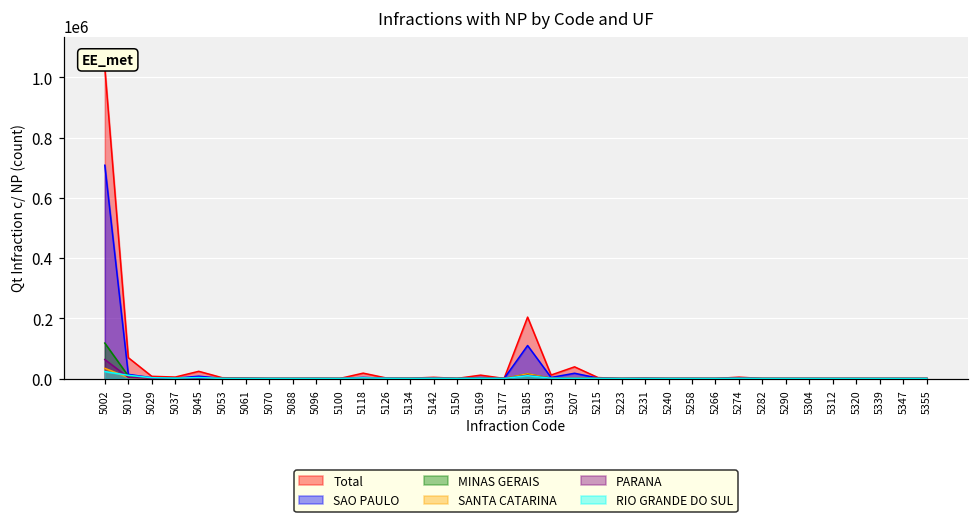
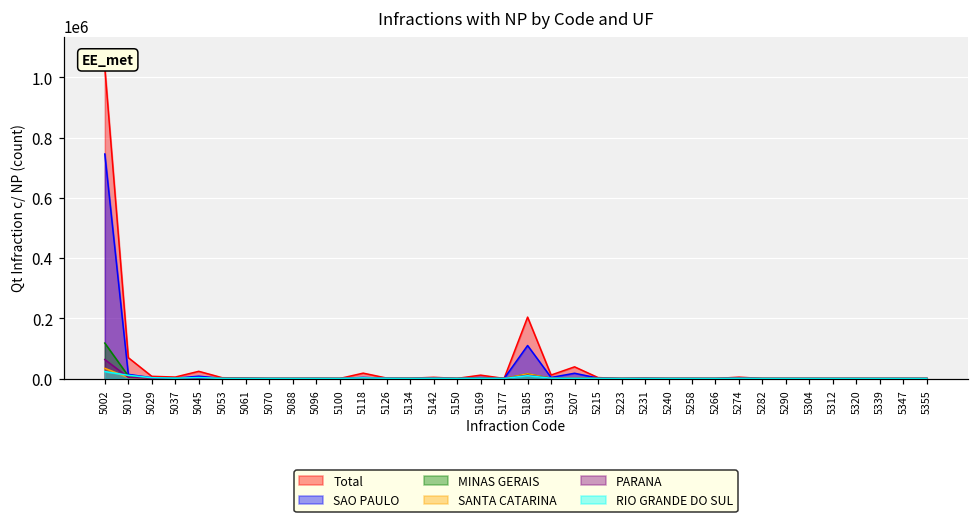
  {
    "Total": {
      "5010": 70000,
      "5045": 20000,
      "5118": 20000,
      "5185": 200000,
      "5207": 40000
    },
    "SAO PAULO": {
-     "5002": 710000,
+     "5002": 750000,
      "5185": 110000,
      "5207": 20000
    },
    "MINAS GERAIS": {
      "5002": 120000
    },
    "SANTA CATARINA": {
      "5002": 30000
    },
    "PARANA": {
      "5002": 60000
    },
    "RIO GRANDE DO SUL": {
      "5002": 20000
    }
  }
